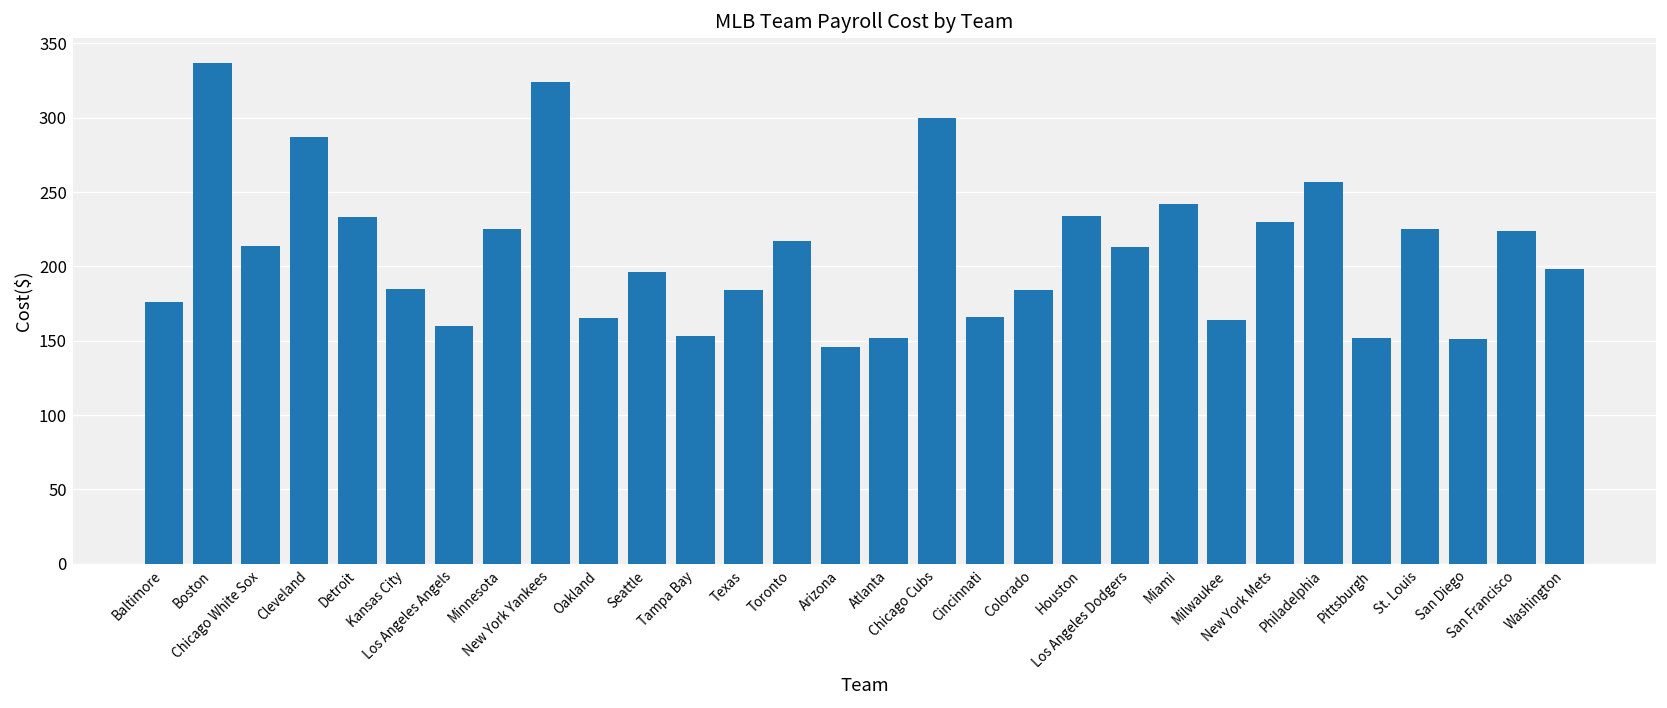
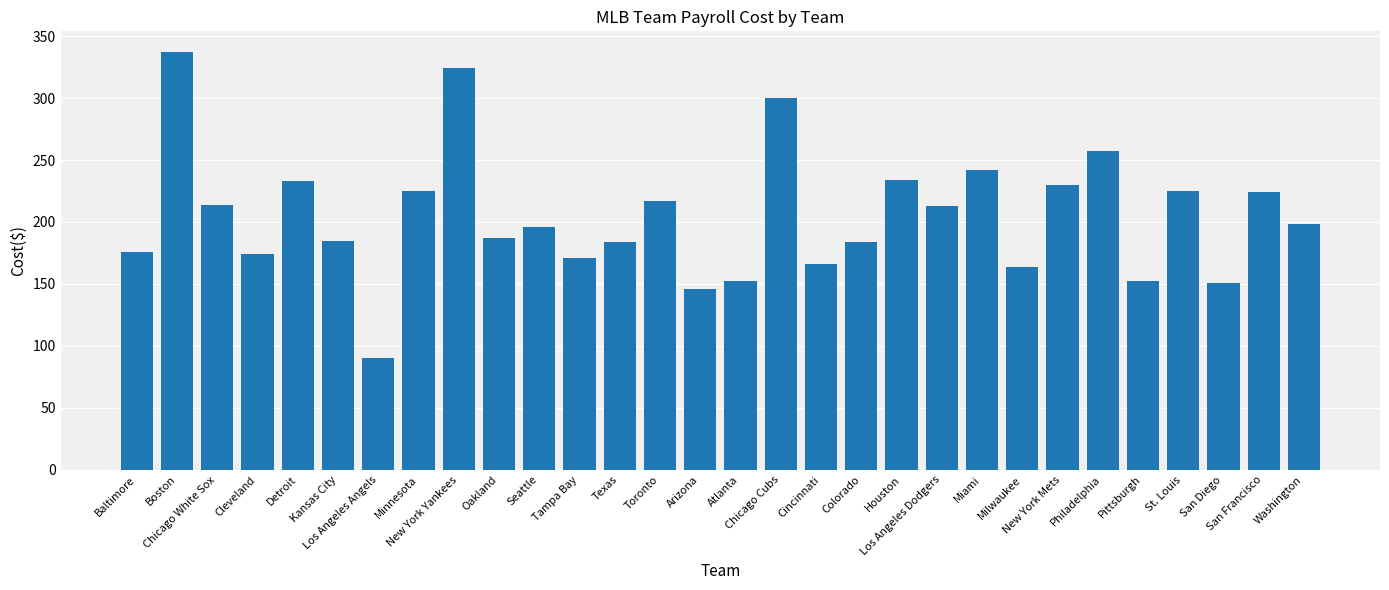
  {
    "Baltimore": 176,
    "Boston": 337,
    "Chicago White Sox": 214,
-   "Cleveland": 287,
+   "Cleveland": 174,
    "Detroit": 233,
    "Kansas City": 185,
-   "Los Angeles Angels": 160,
+   "Los Angeles Angels": 90,
    "Minnesota": 225,
    "New York Yankees": 324,
-   "Oakland": 165,
+   "Oakland": 187,
    "Seattle": 196,
-   "Tampa Bay": 153,
+   "Tampa Bay": 171,
    "Texas": 184,
    "Toronto": 217,
    "Arizona": 146,
    "Atlanta": 152,
    "Chicago Cubs": 300,
    "Cincinnati": 166,
    "Colorado": 184,
    "Houston": 234,
    "Los Angeles Dodgers": 213,
    "Miami": 242,
    "Milwaukee": 164,
    "New York Mets": 230,
    "Philadelphia": 257,
    "Pittsburgh": 152,
    "St. Louis": 225,
    "San Diego": 151,
    "San Francisco": 224,
    "Washington": 198
  }
